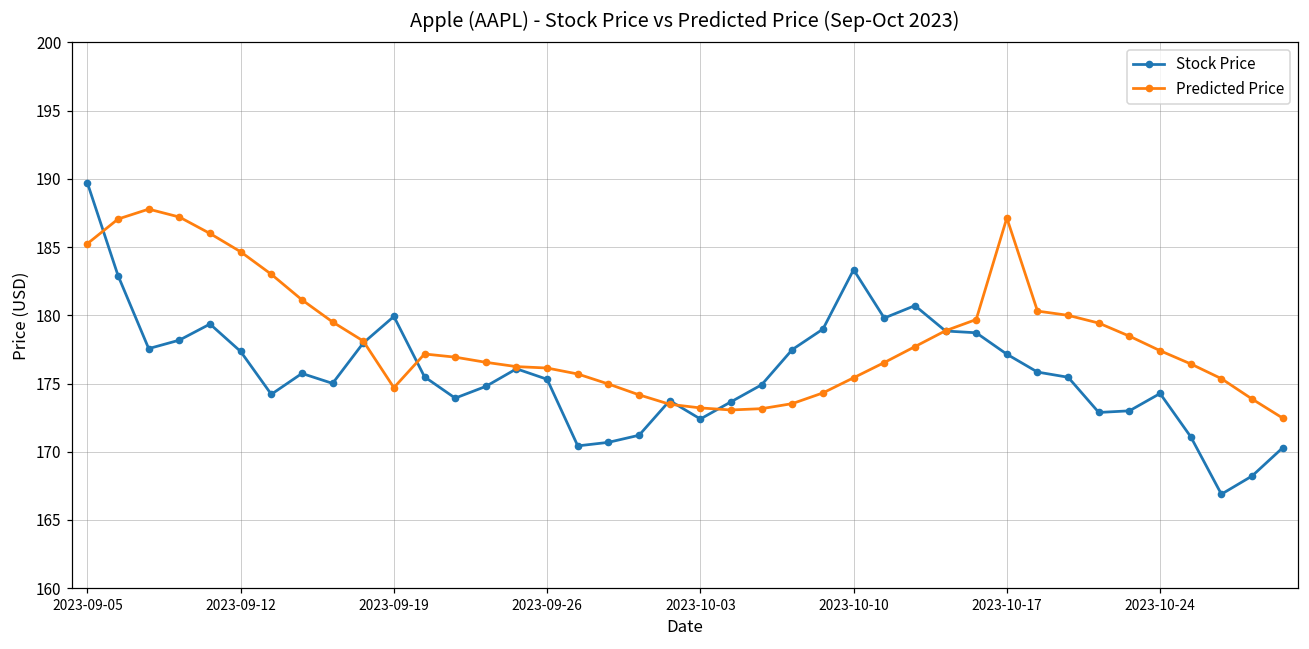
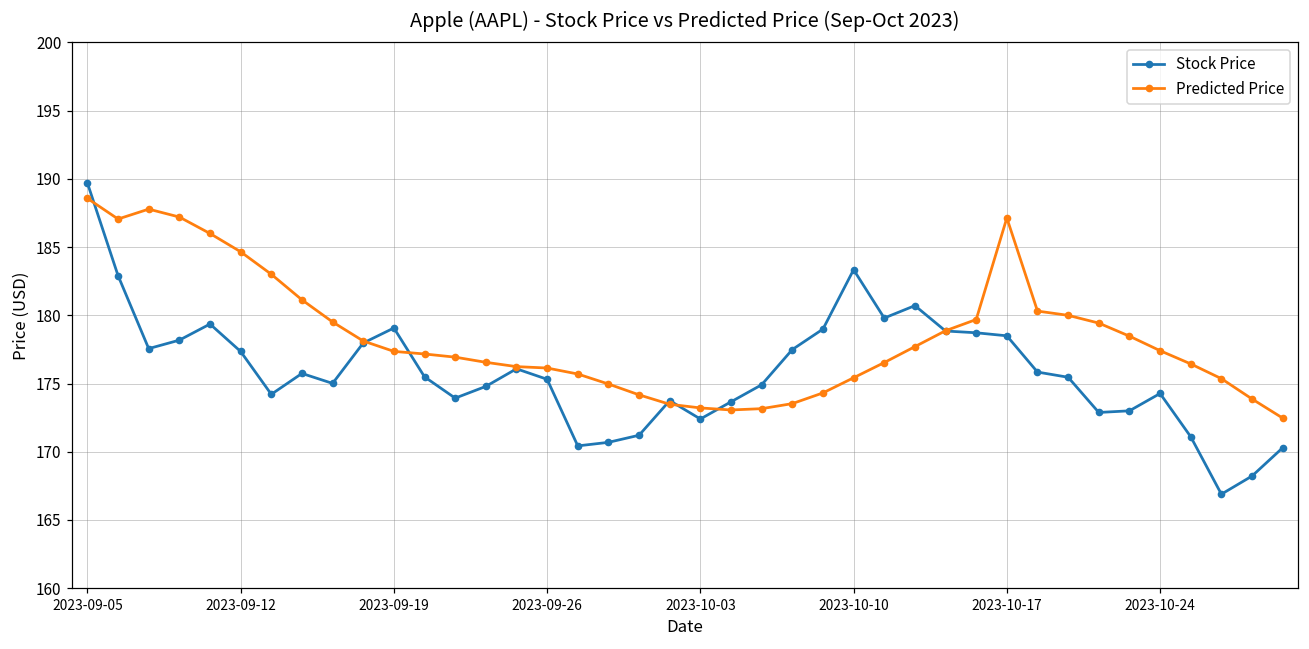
  {
    "Stock Price": {
      "2023-09-05": 189.7,
      "2023-09-12": 177.4,
-     "2023-09-19": 179.9,
+     "2023-09-19": 179.1,
      "2023-09-26": 175.3,
      "2023-10-03": 172.4,
      "2023-10-10": 183.3,
-     "2023-10-17": 177.1,
+     "2023-10-17": 178.5,
      "2023-10-24": 174.3
    },
    "Predicted Price": {
-     "2023-09-05": 185.3,
+     "2023-09-05": 188.6,
      "2023-09-12": 184.7,
-     "2023-09-19": 174.7,
+     "2023-09-19": 177.4,
      "2023-09-26": 176.1,
      "2023-10-03": 173.2,
      "2023-10-10": 175.4,
      "2023-10-17": 187.1,
      "2023-10-24": 177.4
    }
  }
